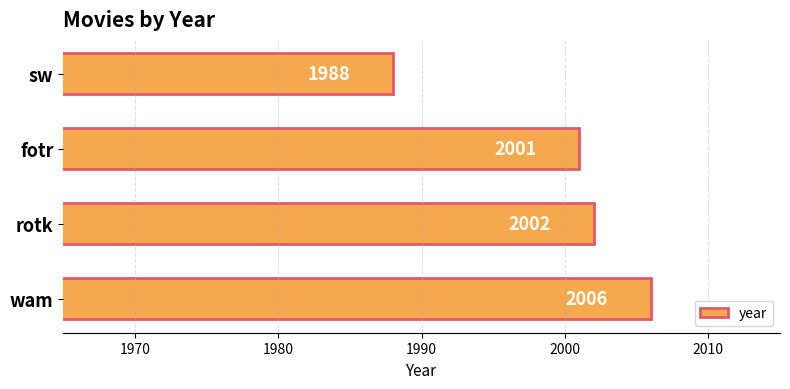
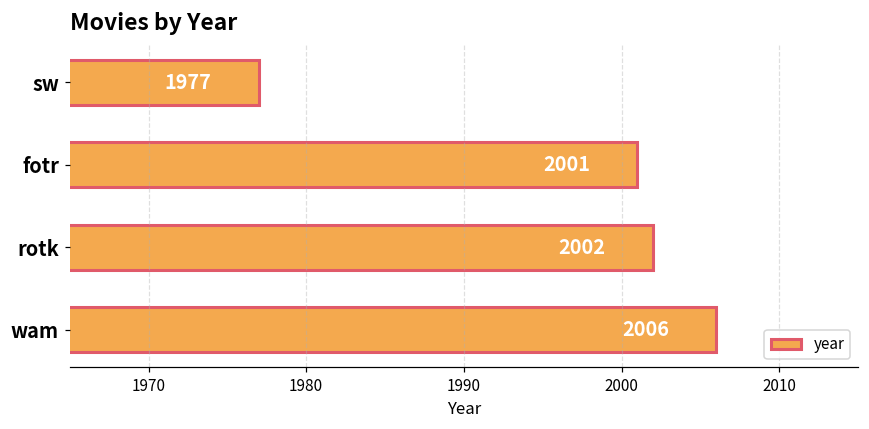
  {
-   "sw": 1988,
+   "sw": 1977,
    "fotr": 2001,
    "rotk": 2002,
    "wam": 2006
  }
